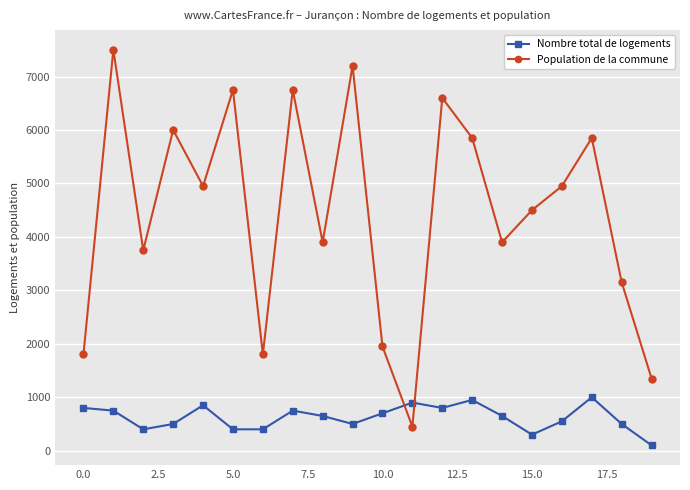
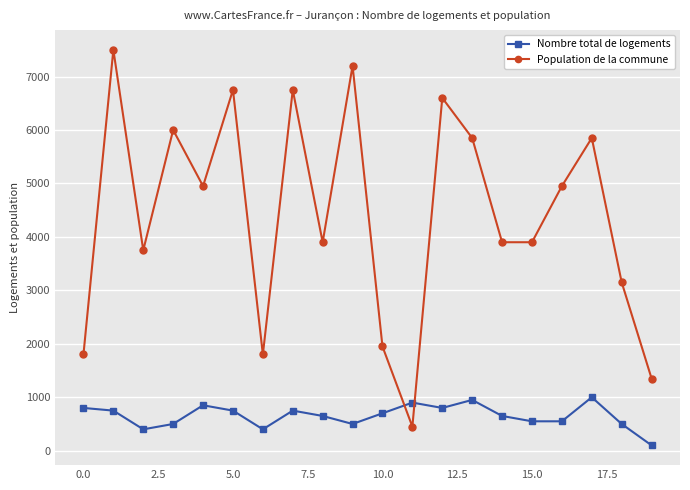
  {
    "Nombre total de logements": {
      "0.0": 800,
-     "5.0": 400,
+     "5.0": 800,
      "10.0": 700,
-     "15.0": 300
+     "15.0": 600
    },
    "Population de la commune": {
      "0.0": 1800,
      "5.0": 6800,
      "10.0": 2000,
-     "15.0": 4500
+     "15.0": 3900
    }
  }
